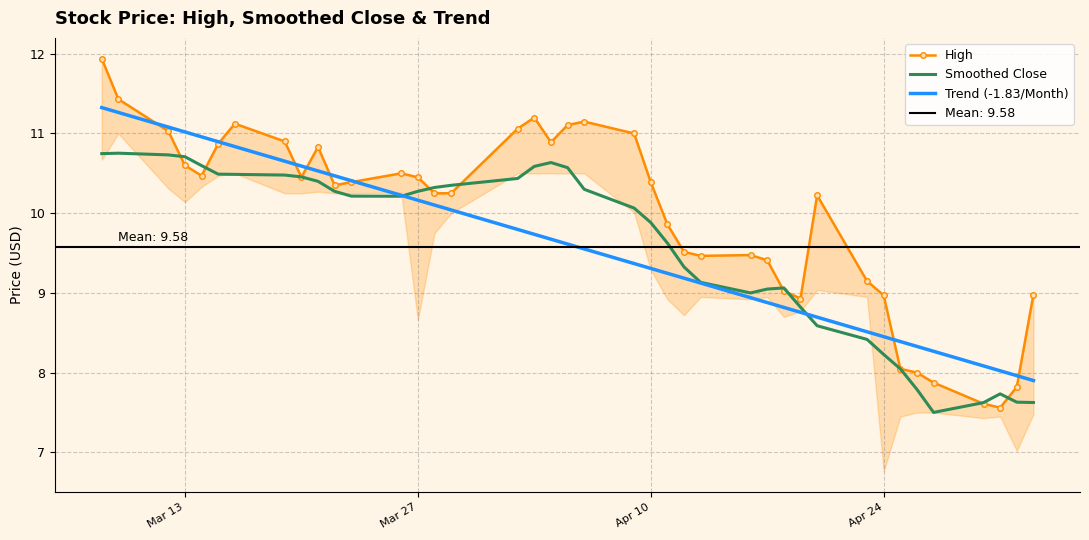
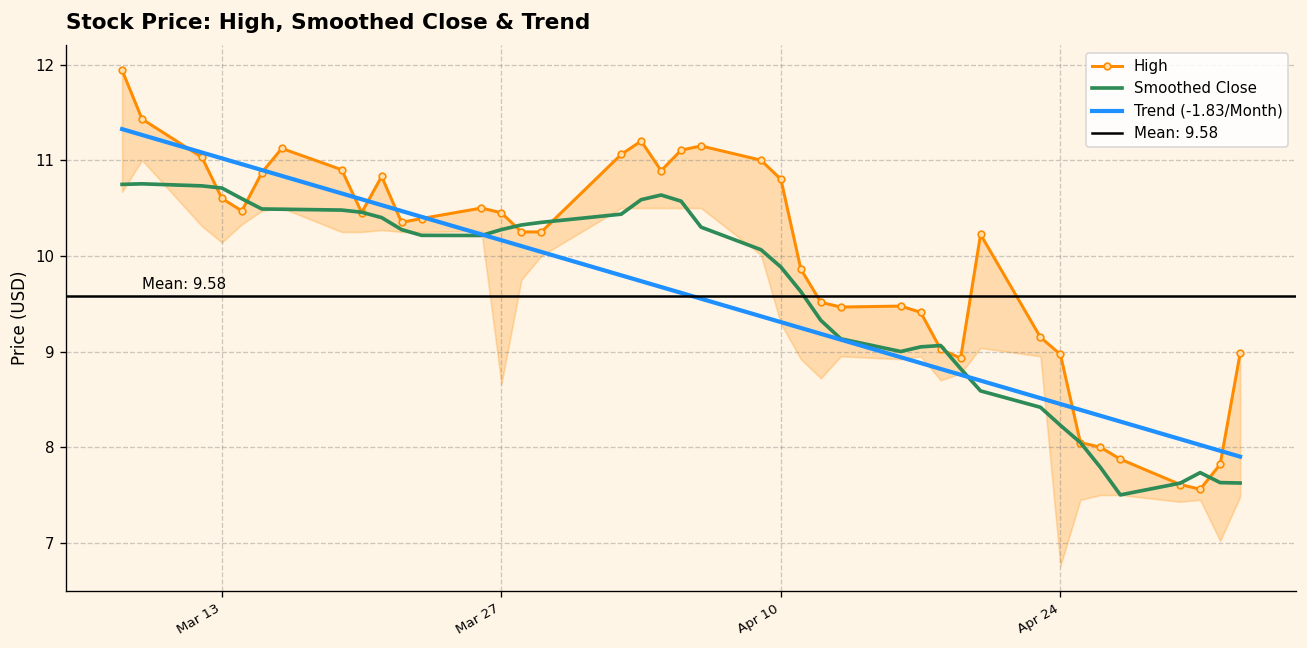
  {
    "High": {
      "Mar 13": 10.6,
      "Mar 27": 10.4,
-     "Apr 10": 10.4,
+     "Apr 10": 10.8,
      "Apr 24": 9.0
    },
    "Smoothed Close": {
      "Mar 13": 10.7,
      "Mar 27": 10.3,
      "Apr 10": 9.9,
      "Apr 24": 8.2
    },
    "Trend (-1.83/Month)": {
      "Mar 13": 11.0,
      "Mar 27": 10.2,
      "Apr 10": 9.3,
      "Apr 24": 8.5
    }
  }
